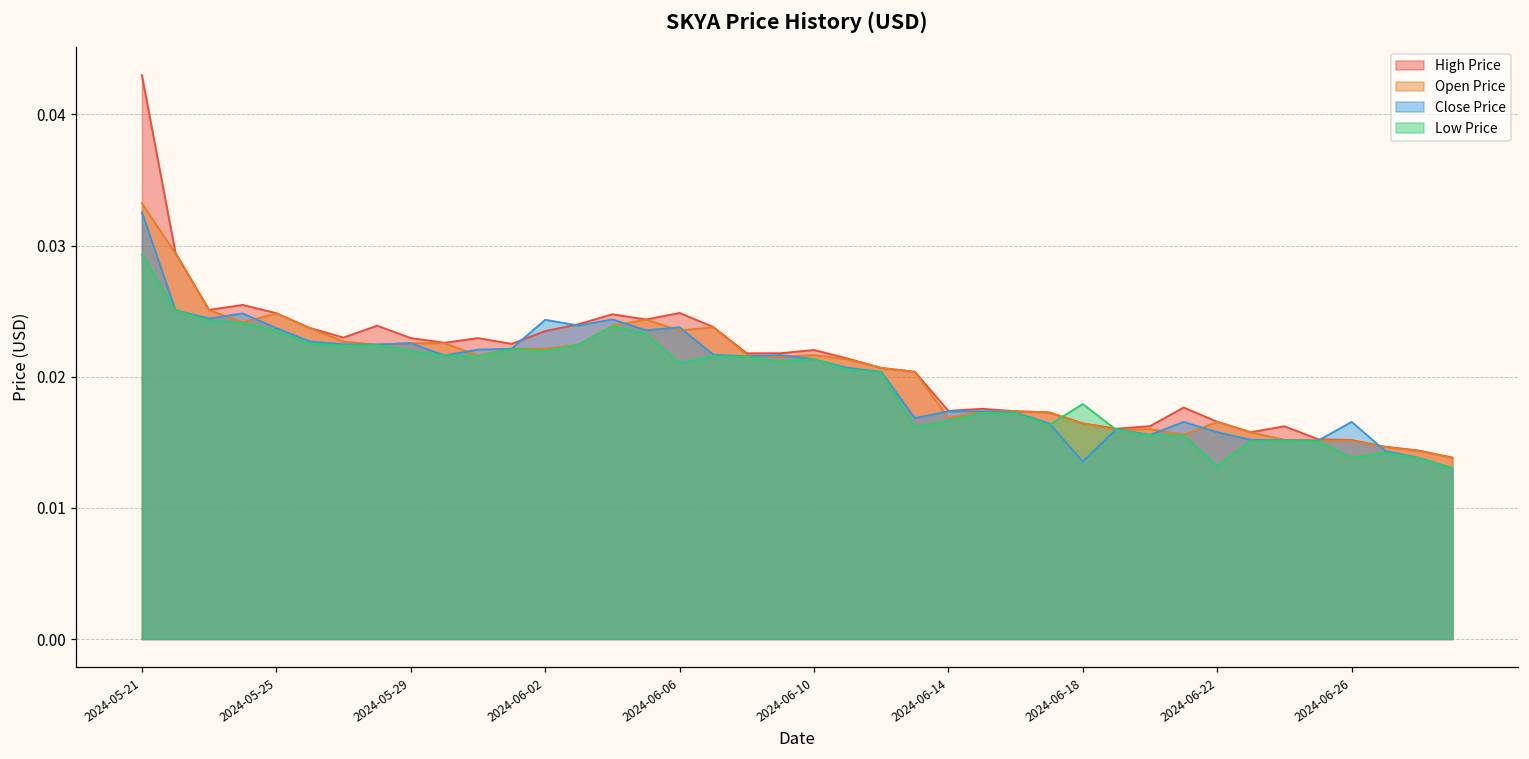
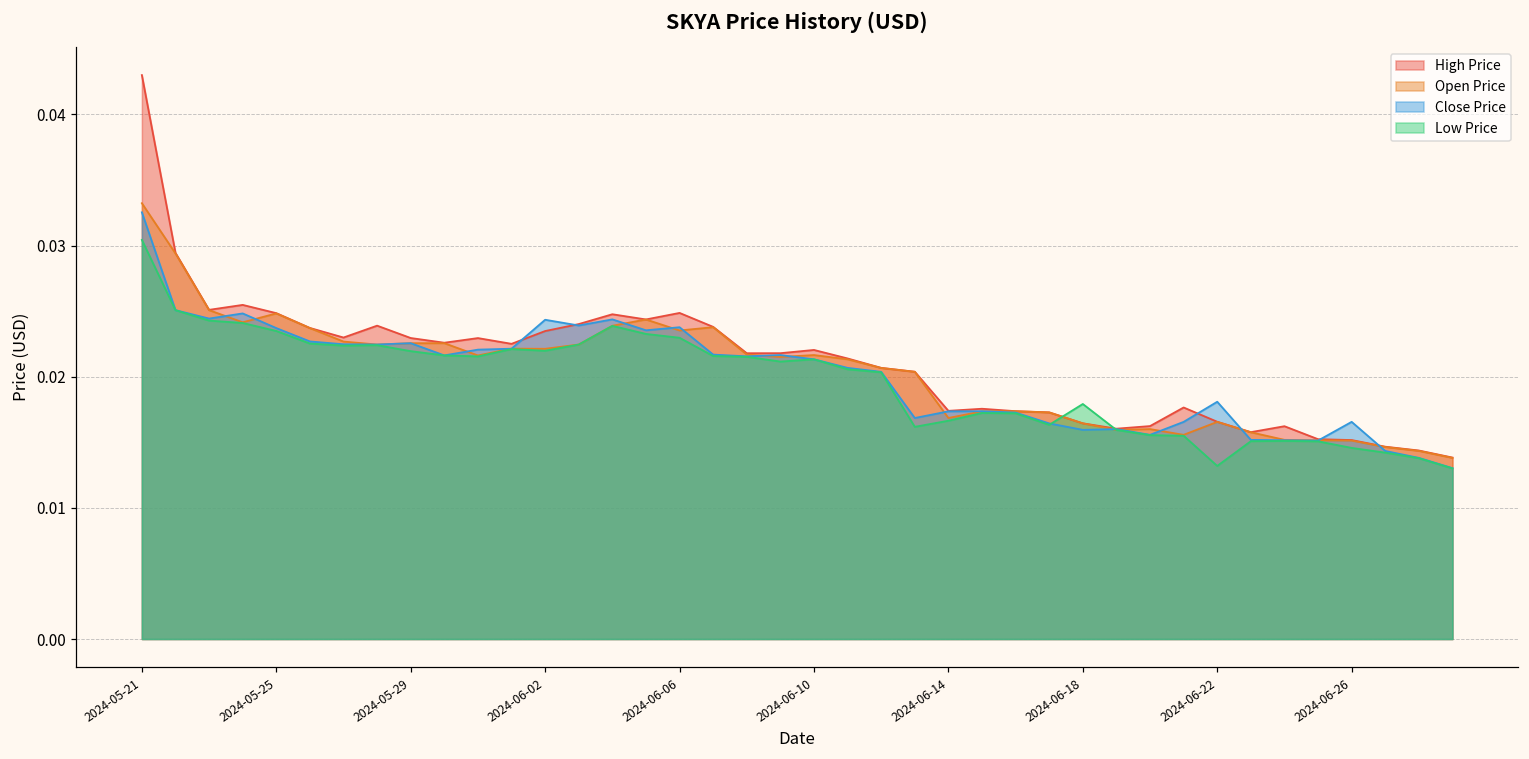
  {
    "Close Price": {
      "2024-05-21": 0.0325,
      "2024-05-25": 0.0237,
      "2024-06-02": 0.0243,
      "2024-06-06": 0.0238,
-     "2024-06-18": 0.0135,
-     "2024-06-22": 0.0158,
+     "2024-06-18": 0.0159,
+     "2024-06-22": 0.0181,
      "2024-06-26": 0.0166
    },
    "Low Price": {
-     "2024-05-21": 0.0293,
+     "2024-05-21": 0.0304,
      "2024-05-25": 0.0235,
      "2024-05-29": 0.0219,
-     "2024-06-06": 0.0210,
+     "2024-06-06": 0.0230,
      "2024-06-18": 0.0179,
      "2024-06-22": 0.0132,
-     "2024-06-26": 0.0138
+     "2024-06-26": 0.0146
    }
  }
